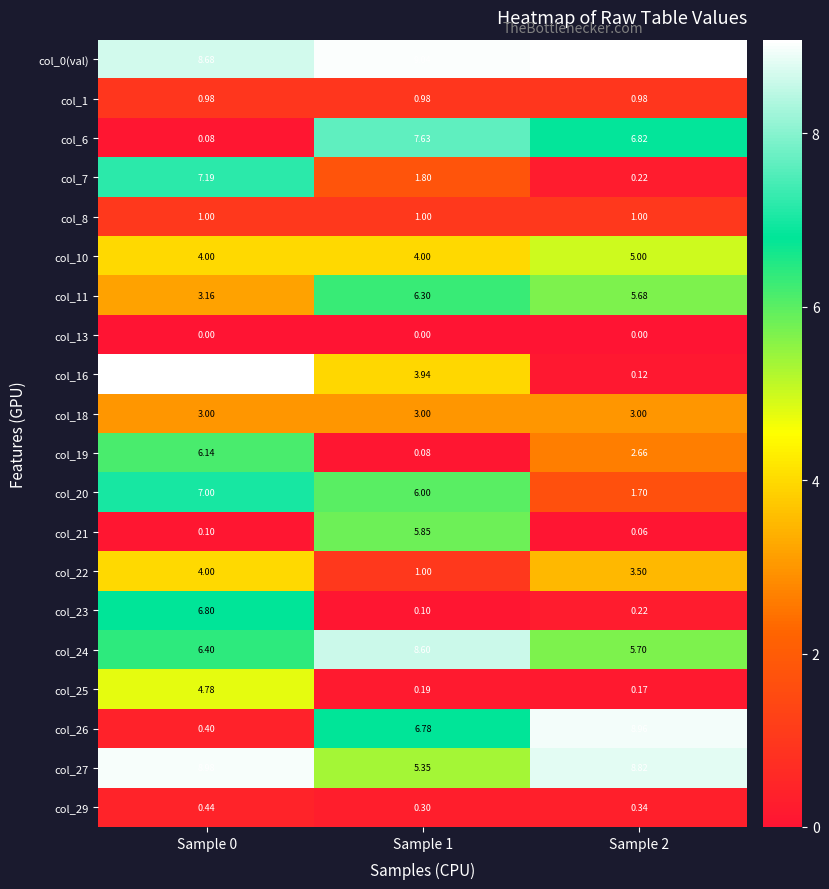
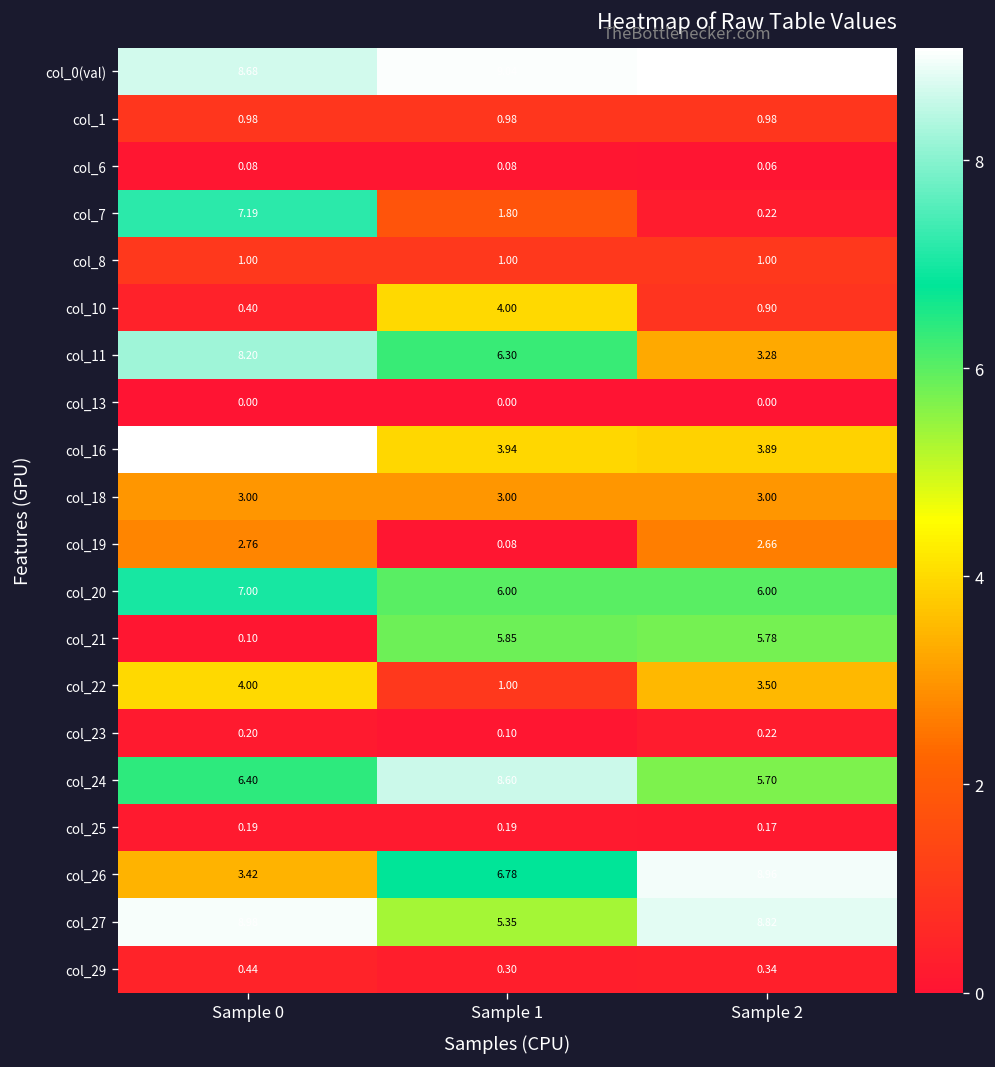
  {
    "col_1": {
      "Sample 0": 0.98,
      "Sample 1": 0.98,
      "Sample 2": 0.98
    },
    "col_6": {
      "Sample 0": 0.08,
-     "Sample 1": 7.63,
-     "Sample 2": 6.82
+     "Sample 1": 0.08,
+     "Sample 2": 0.06
    },
    "col_7": {
      "Sample 0": 7.19,
      "Sample 1": 1.80,
      "Sample 2": 0.22
    },
    "col_8": {
      "Sample 0": 1.00,
      "Sample 1": 1.00,
      "Sample 2": 1.00
    },
    "col_10": {
-     "Sample 0": 4.00,
+     "Sample 0": 0.40,
      "Sample 1": 4.00,
-     "Sample 2": 5.00
+     "Sample 2": 0.90
    },
    "col_11": {
-     "Sample 0": 3.16,
+     "Sample 0": 8.20,
      "Sample 1": 6.30,
-     "Sample 2": 5.68
+     "Sample 2": 3.28
    },
    "col_13": {
      "Sample 0": 0.00,
      "Sample 1": 0.00,
      "Sample 2": 0.00
    },
    "col_16": {
      "Sample 1": 3.94,
-     "Sample 2": 0.12
+     "Sample 2": 3.89
    },
    "col_18": {
      "Sample 0": 3.00,
      "Sample 1": 3.00,
      "Sample 2": 3.00
    },
    "col_19": {
-     "Sample 0": 6.14,
+     "Sample 0": 2.76,
      "Sample 1": 0.08,
      "Sample 2": 2.66
    },
    "col_20": {
      "Sample 0": 7.00,
      "Sample 1": 6.00,
-     "Sample 2": 1.70
+     "Sample 2": 6.00
    },
    "col_21": {
      "Sample 0": 0.10,
      "Sample 1": 5.85,
-     "Sample 2": 0.06
+     "Sample 2": 5.78
    },
    "col_22": {
      "Sample 0": 4.00,
      "Sample 1": 1.00,
      "Sample 2": 3.50
    },
    "col_23": {
-     "Sample 0": 6.80,
+     "Sample 0": 0.20,
      "Sample 1": 0.10,
      "Sample 2": 0.22
    },
    "col_24": {
      "Sample 0": 6.40,
      "Sample 1": 8.60,
      "Sample 2": 5.70
    },
    "col_25": {
-     "Sample 0": 4.78,
+     "Sample 0": 0.19,
      "Sample 1": 0.19,
      "Sample 2": 0.17
    },
    "col_26": {
-     "Sample 0": 0.40,
+     "Sample 0": 3.42,
      "Sample 1": 6.78
    },
    "col_27": {
      "Sample 1": 5.35
    },
    "col_29": {
      "Sample 0": 0.44,
      "Sample 1": 0.30,
      "Sample 2": 0.34
    }
  }
